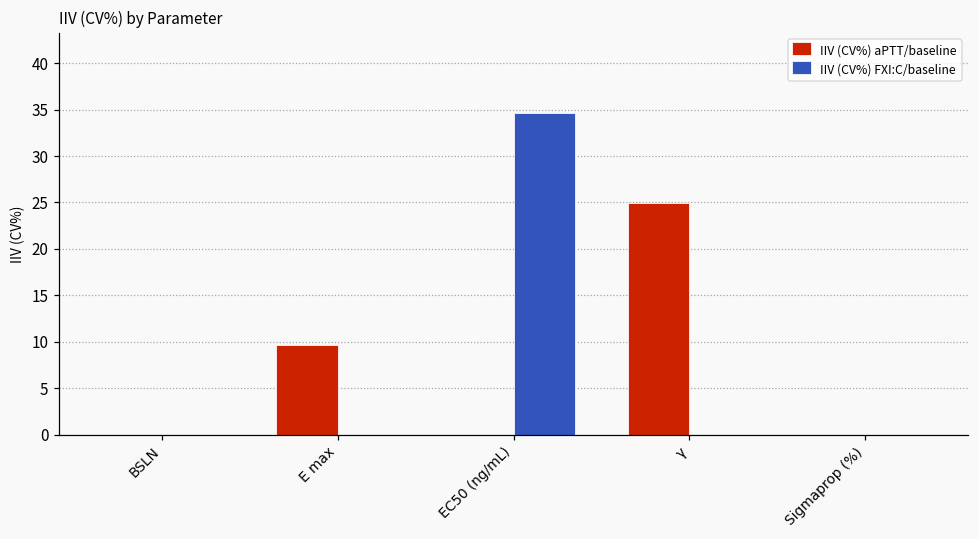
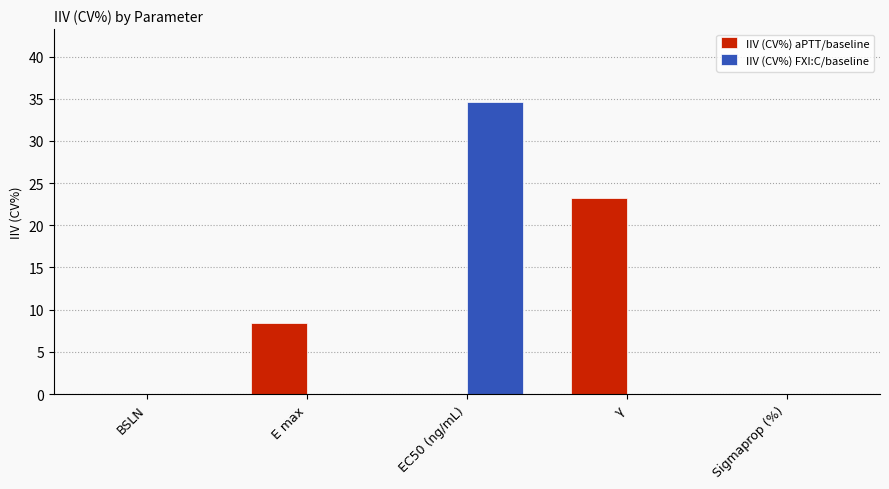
  {
    "IIV (CV%) aPTT/baseline": {
      "BSLN": 0,
-     "E max": 10,
+     "E max": 8,
      "EC50 (ng/mL)": 0,
-     "γ": 25,
+     "γ": 23,
      "Sigmaprop (%)": 0
    },
    "IIV (CV%) FXI:C/baseline": {
      "BSLN": 0,
      "E max": 0,
      "EC50 (ng/mL)": 35,
      "γ": 0,
      "Sigmaprop (%)": 0
    }
  }
